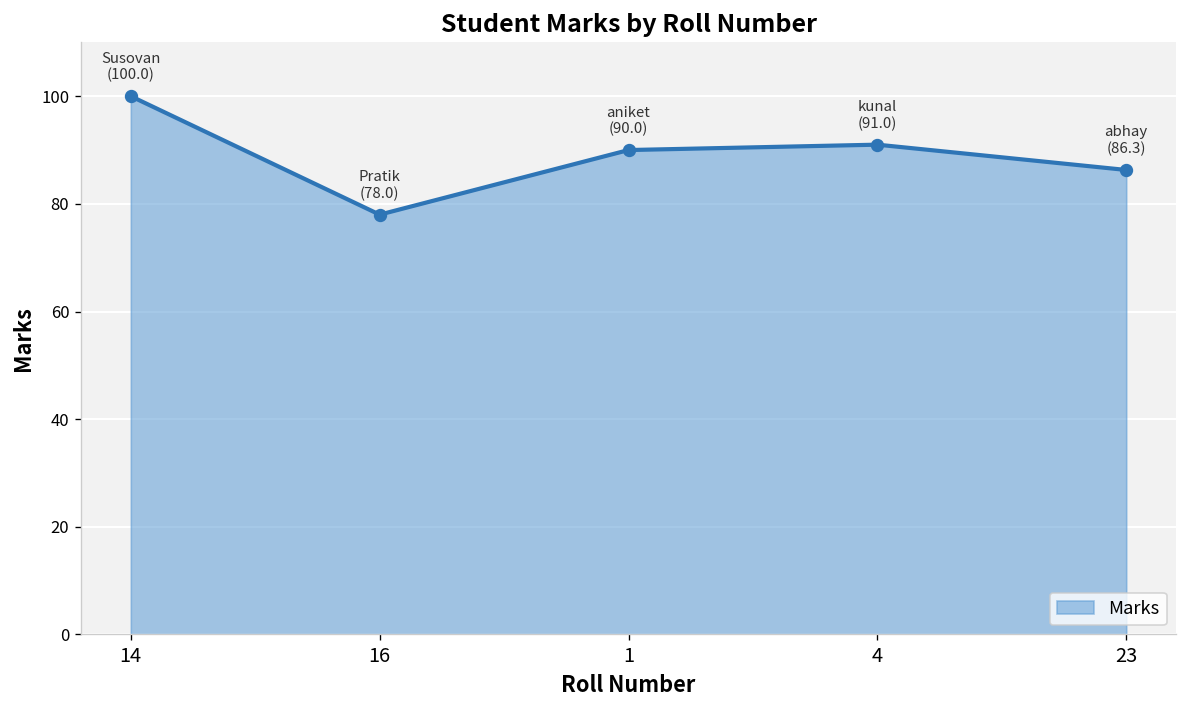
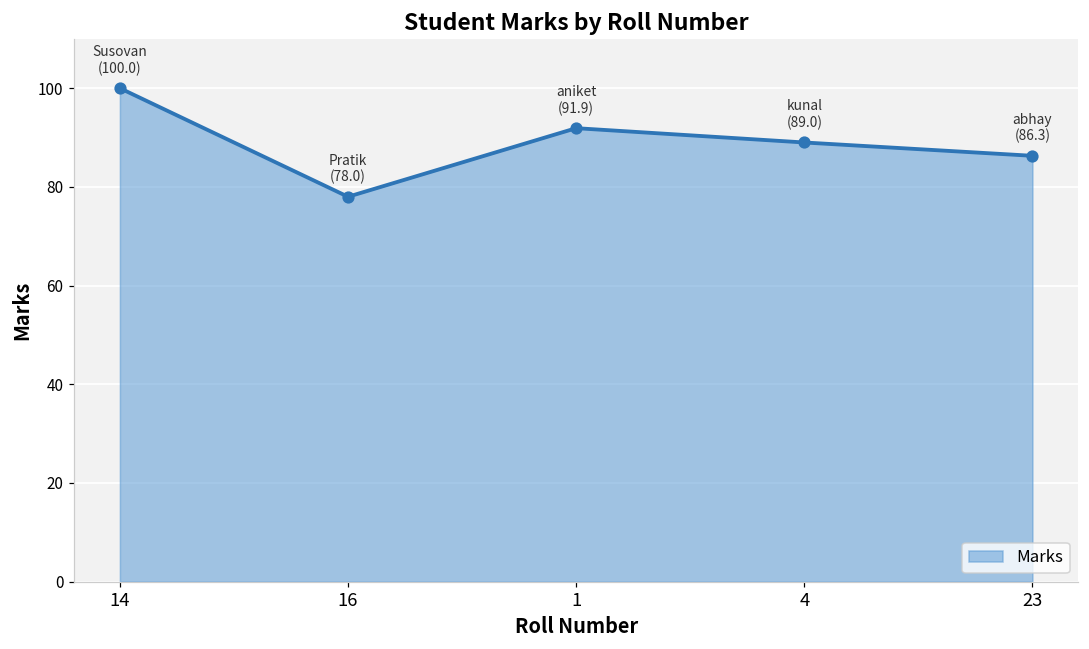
  {
    "14": "(100.0)",
    "16": "(78.0)",
-   "1": "(90.0)",
-   "4": "(91.0)",
+   "1": "(91.9)",
+   "4": "(89.0)",
    "23": "(86.3)"
  }
